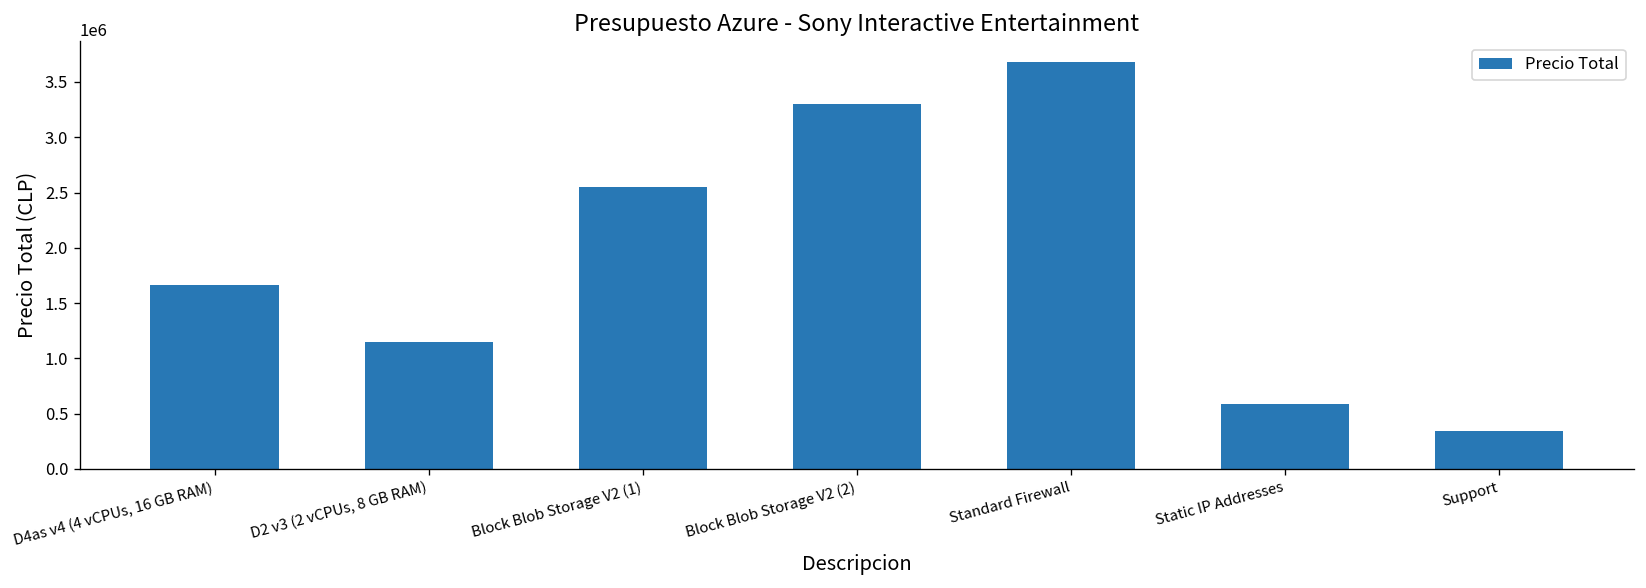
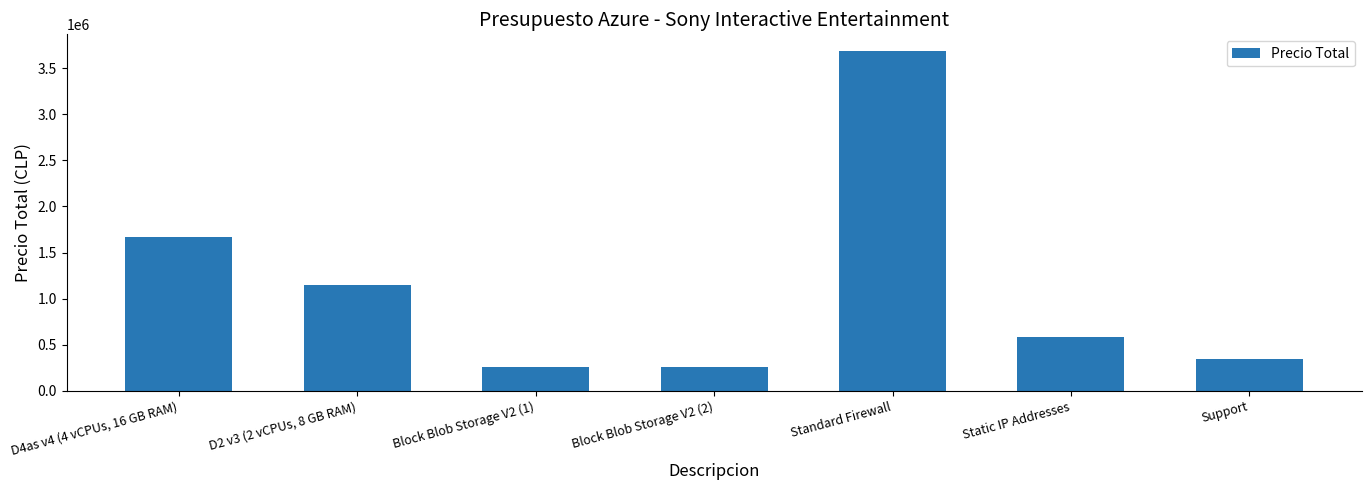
  {
    "D4as v4 (4 vCPUs, 16 GB RAM)": 1700000,
    "D2 v3 (2 vCPUs, 8 GB RAM)": 1100000,
-   "Block Blob Storage V2 (1)": 2500000,
-   "Block Blob Storage V2 (2)": 3300000,
+   "Block Blob Storage V2 (1)": 300000,
+   "Block Blob Storage V2 (2)": 300000,
    "Standard Firewall": 3700000,
    "Static IP Addresses": 600000,
    "Support": 300000
  }
